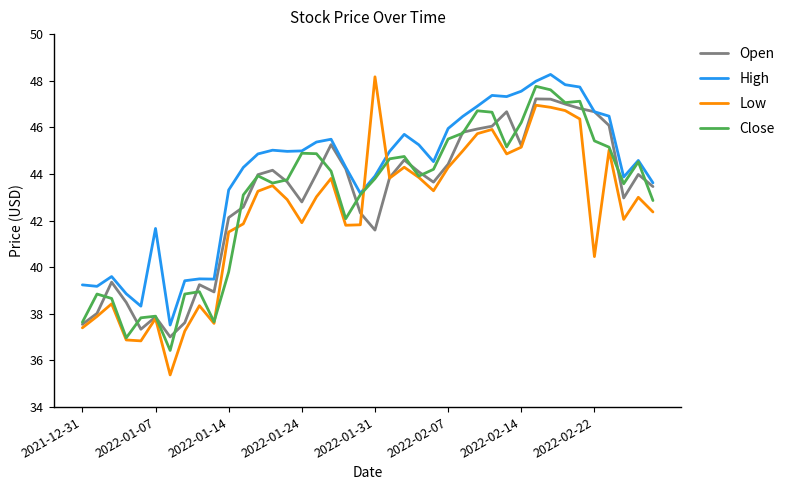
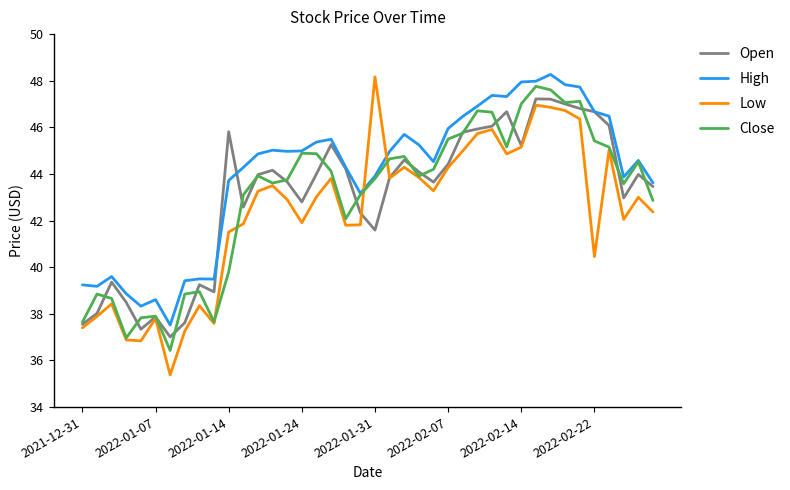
  {
    "Open": {
-     "2022-01-14": 42.1,
+     "2022-01-14": 45.8,
      "2022-01-24": 42.8,
      "2022-01-31": 41.6,
      "2022-02-07": 44.4
    },
    "High": {
      "2021-12-31": 39.2,
-     "2022-01-07": 41.7,
-     "2022-01-14": 43.3,
+     "2022-01-07": 38.6,
+     "2022-01-14": 43.7,
      "2022-02-07": 46.0,
-     "2022-02-14": 47.5
+     "2022-02-14": 47.9
    },
    "Low": {
      "2021-12-31": 37.4,
      "2022-01-14": 41.5,
      "2022-01-24": 41.9,
      "2022-01-31": 48.2,
      "2022-02-07": 44.3,
      "2022-02-22": 40.5
    },
    "Close": {
      "2022-01-14": 39.8,
      "2022-02-07": 45.5,
-     "2022-02-14": 46.2,
+     "2022-02-14": 47.0,
      "2022-02-22": 45.4
    }
  }
